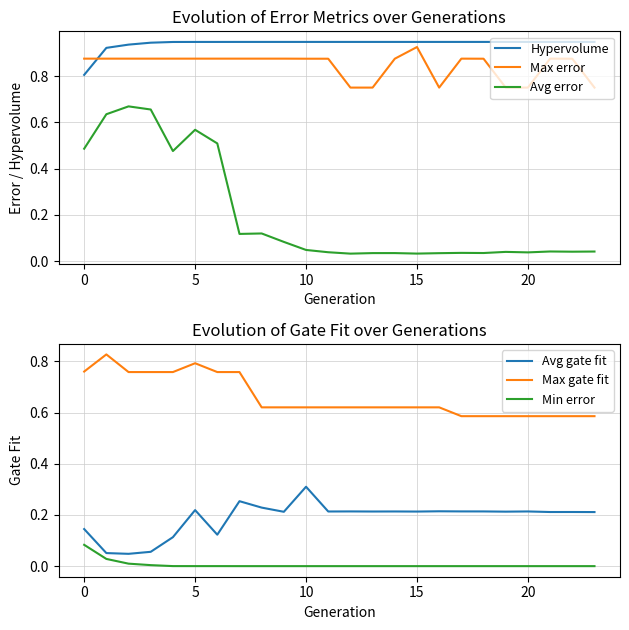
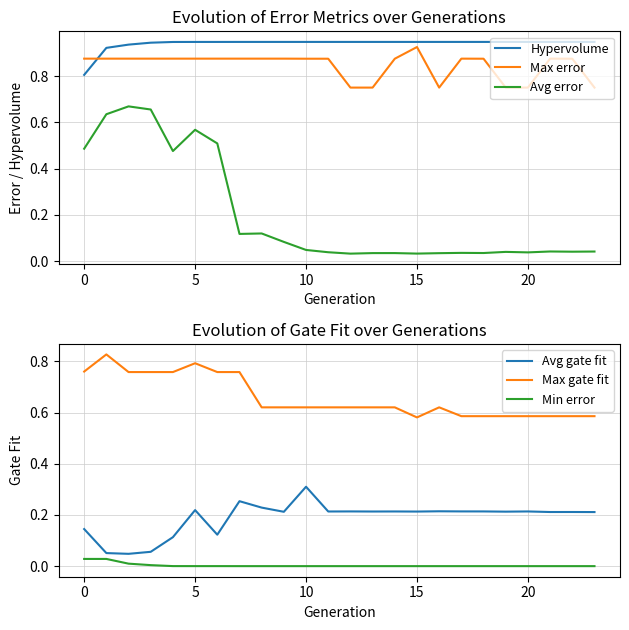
  {
    "Evolution of Error Metrics over Generations": {
      "Hypervolume": {
        "0": 0.80,
        "5": 0.95,
        "10": 0.95,
        "15": 0.95
      },
      "Max error": {
        "0": 0.88,
        "5": 0.88,
        "10": 0.87,
        "15": 0.93
      },
      "Avg error": {
        "0": 0.49,
        "5": 0.57,
        "10": 0.05,
        "15": 0.03,
        "20": 0.04
      }
    },
    "Evolution of Gate Fit over Generations": {
      "Avg gate fit": {
        "0": 0.14,
        "5": 0.22,
        "10": 0.31,
        "15": 0.21,
        "20": 0.21
      },
      "Max gate fit": {
        "0": 0.76,
        "5": 0.79,
        "10": 0.62,
-       "15": 0.62,
+       "15": 0.58,
        "20": 0.59
      },
      "Min error": {
-       "0": 0.08,
+       "0": 0.03,
        "5": 0.00,
        "10": 0.00,
        "15": 0.00,
        "20": 0.00
      }
    }
  }
